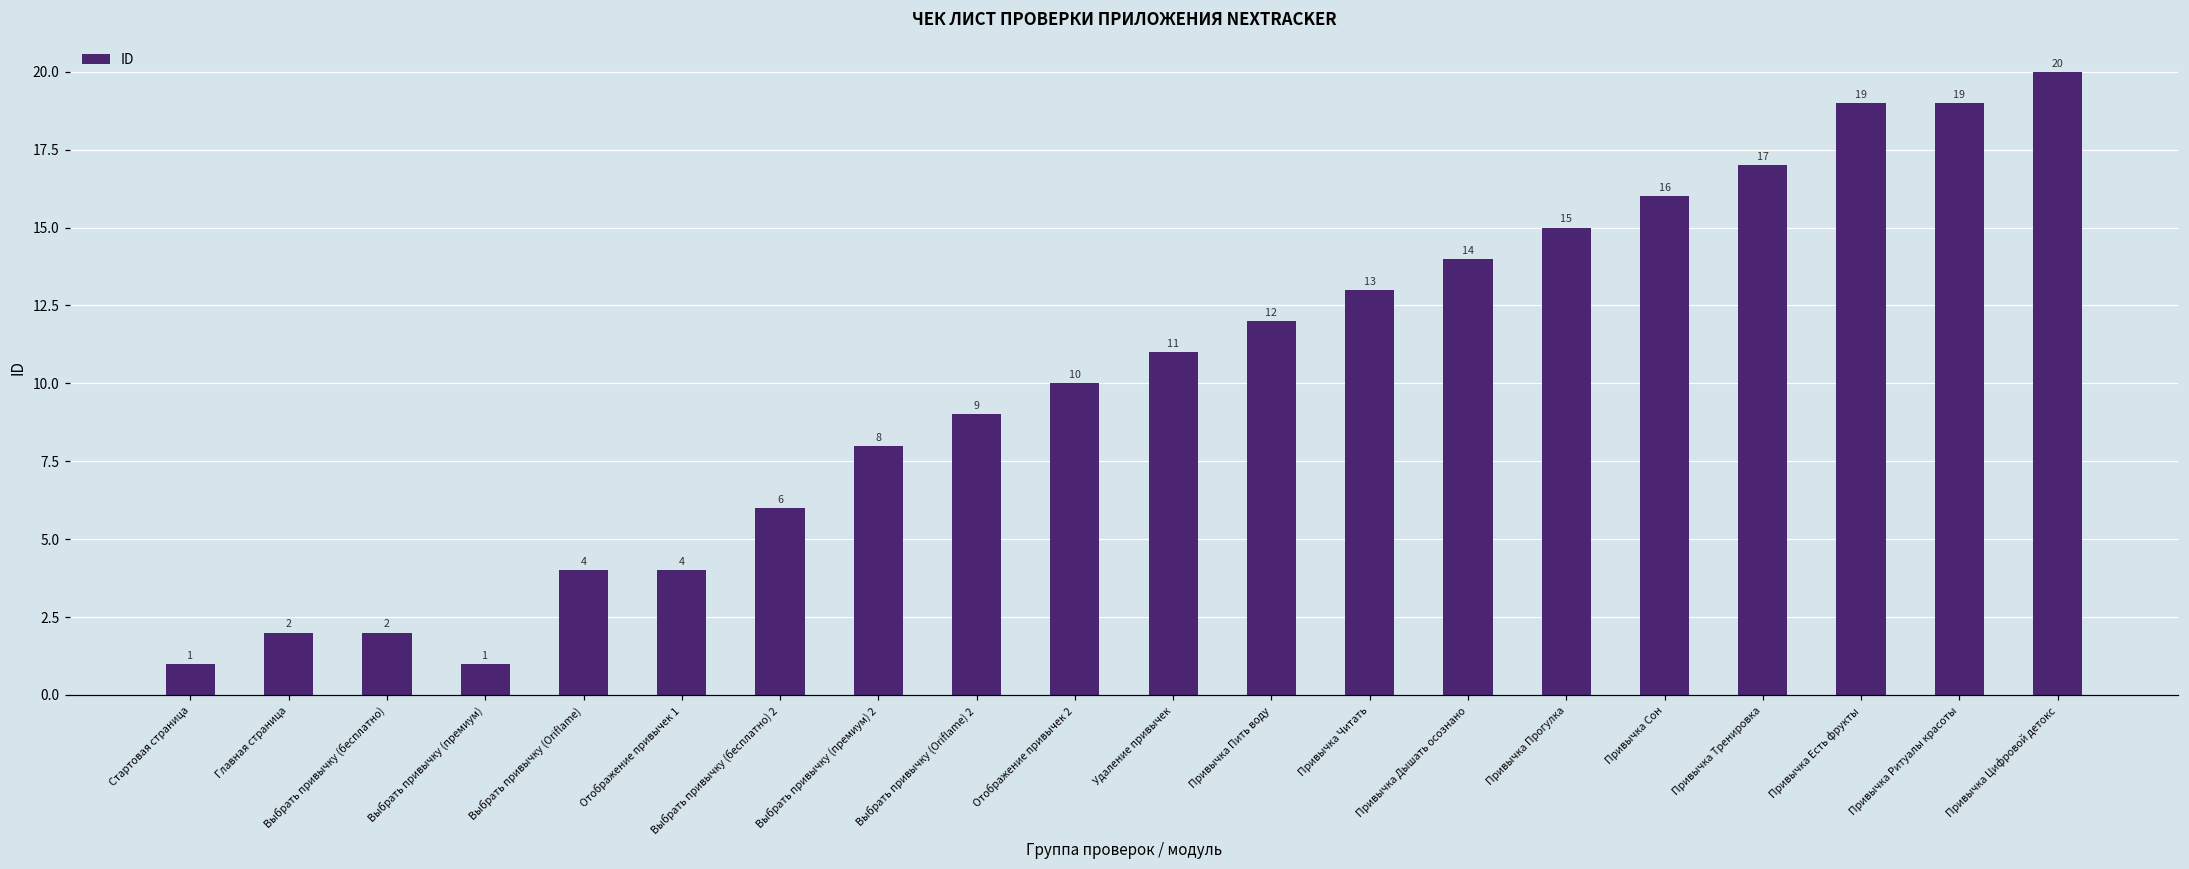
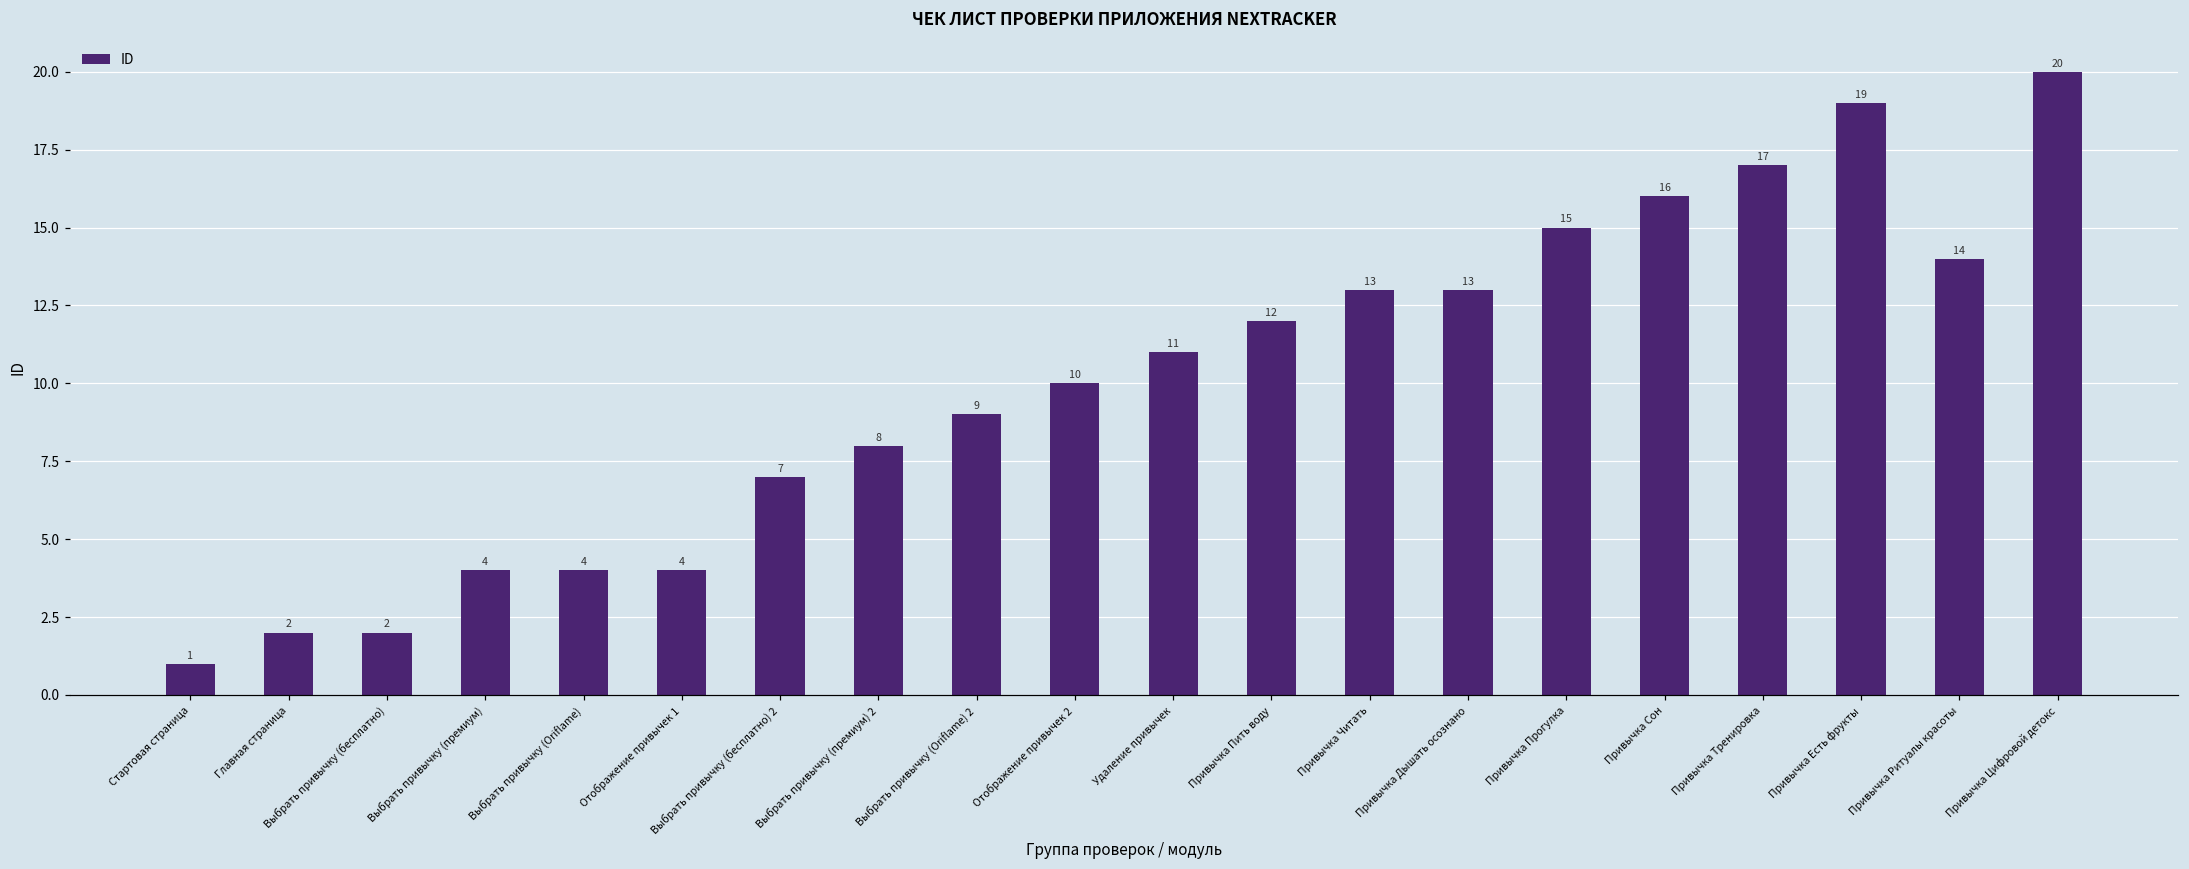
  {
    "Стартовая страница": 1,
    "Главная страница": 2,
    "Выбрать привычку (бесплатно)": 2,
-   "Выбрать привычку (премиум)": 1,
+   "Выбрать привычку (премиум)": 4,
    "Выбрать привычку (Oriflame)": 4,
    "Отображение привычек 1": 4,
-   "Выбрать привычку (бесплатно) 2": 6,
+   "Выбрать привычку (бесплатно) 2": 7,
    "Выбрать привычку (премиум) 2": 8,
    "Выбрать привычку (Oriflame) 2": 9,
    "Отображение привычек 2": 10,
    "Удаление привычек": 11,
    "Привычка Пить воду": 12,
    "Привычка Читать": 13,
-   "Привычка Дышать осознано": 14,
+   "Привычка Дышать осознано": 13,
    "Привычка Прогулка": 15,
    "Привычка Сон": 16,
    "Привычка Тренировка": 17,
    "Привычка Есть фрукты": 19,
-   "Привычка Ритуалы красоты": 19,
+   "Привычка Ритуалы красоты": 14,
    "Привычка Цифровой детокс": 20
  }
